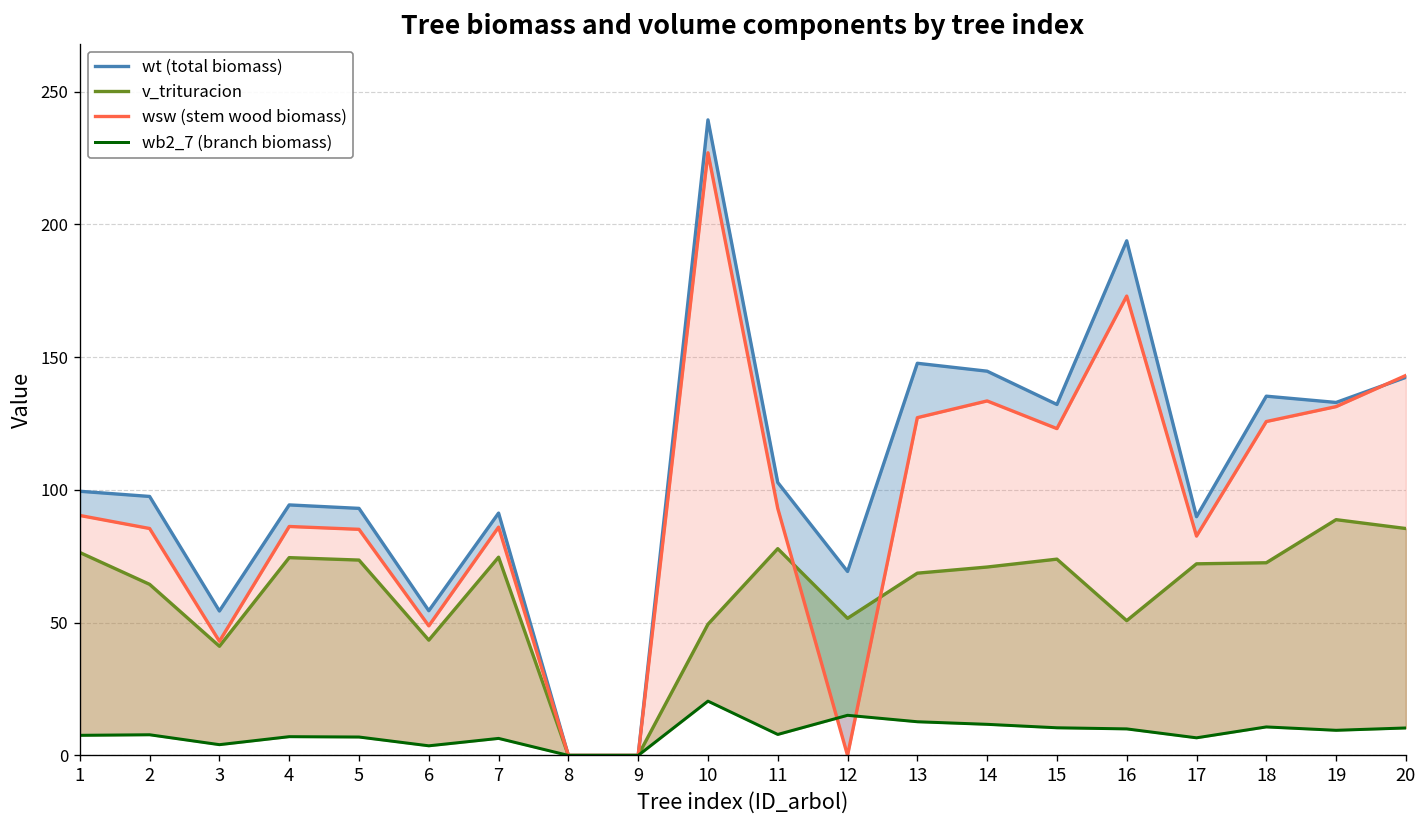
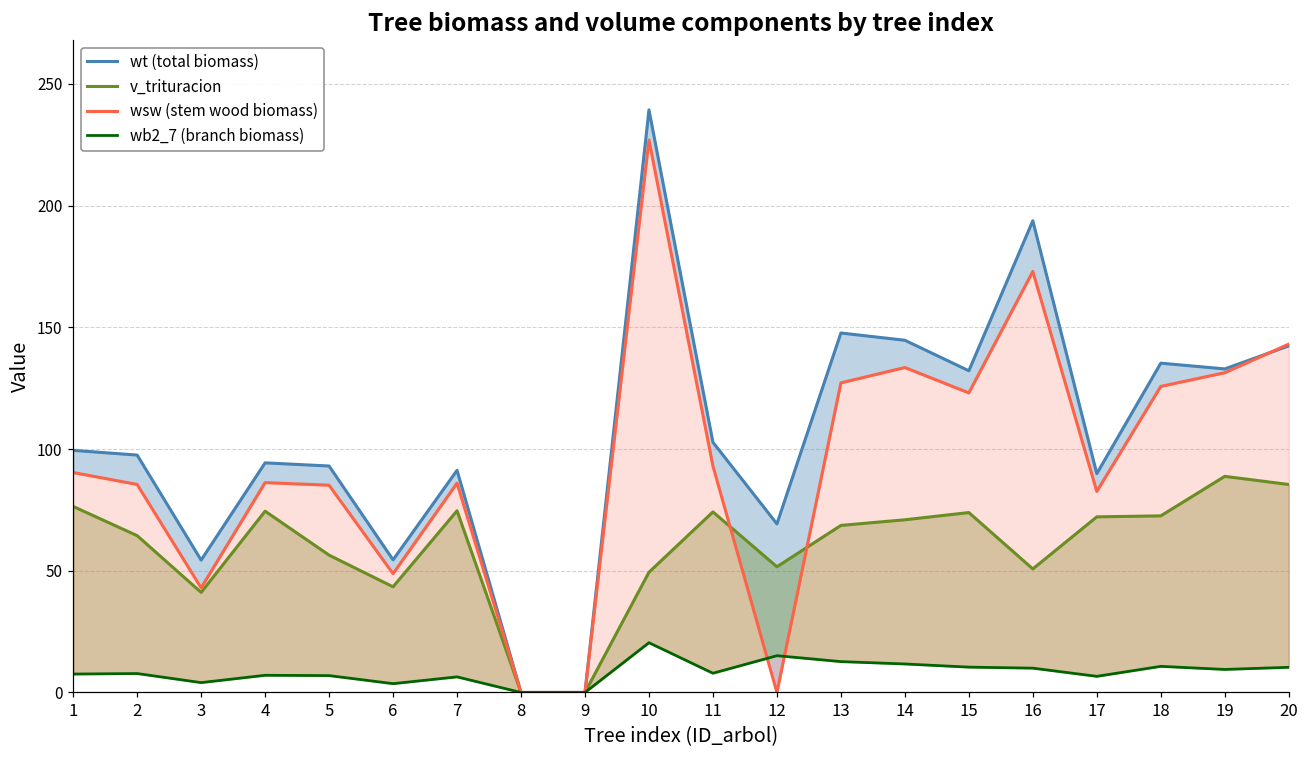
  {
    "v_trituracion": {
      "1": 76,
      "2": 64,
      "3": 41,
      "4": 74,
-     "5": 74,
+     "5": 56,
      "6": 43,
      "7": 75,
      "10": 49,
-     "11": 78,
+     "11": 74,
      "12": 52,
      "13": 69,
      "14": 71,
      "15": 74,
      "16": 51,
      "17": 72,
      "18": 73,
      "19": 89,
      "20": 85
    },
    "wb2_7 (branch biomass)": {
      "1": 8,
      "2": 8,
      "3": 4,
      "4": 7,
      "5": 7,
      "6": 4,
      "7": 6,
      "10": 20,
      "11": 8,
      "13": 13,
      "14": 12,
      "15": 10,
      "16": 10,
      "17": 7,
      "18": 11,
      "19": 9,
      "20": 10
    }
  }
